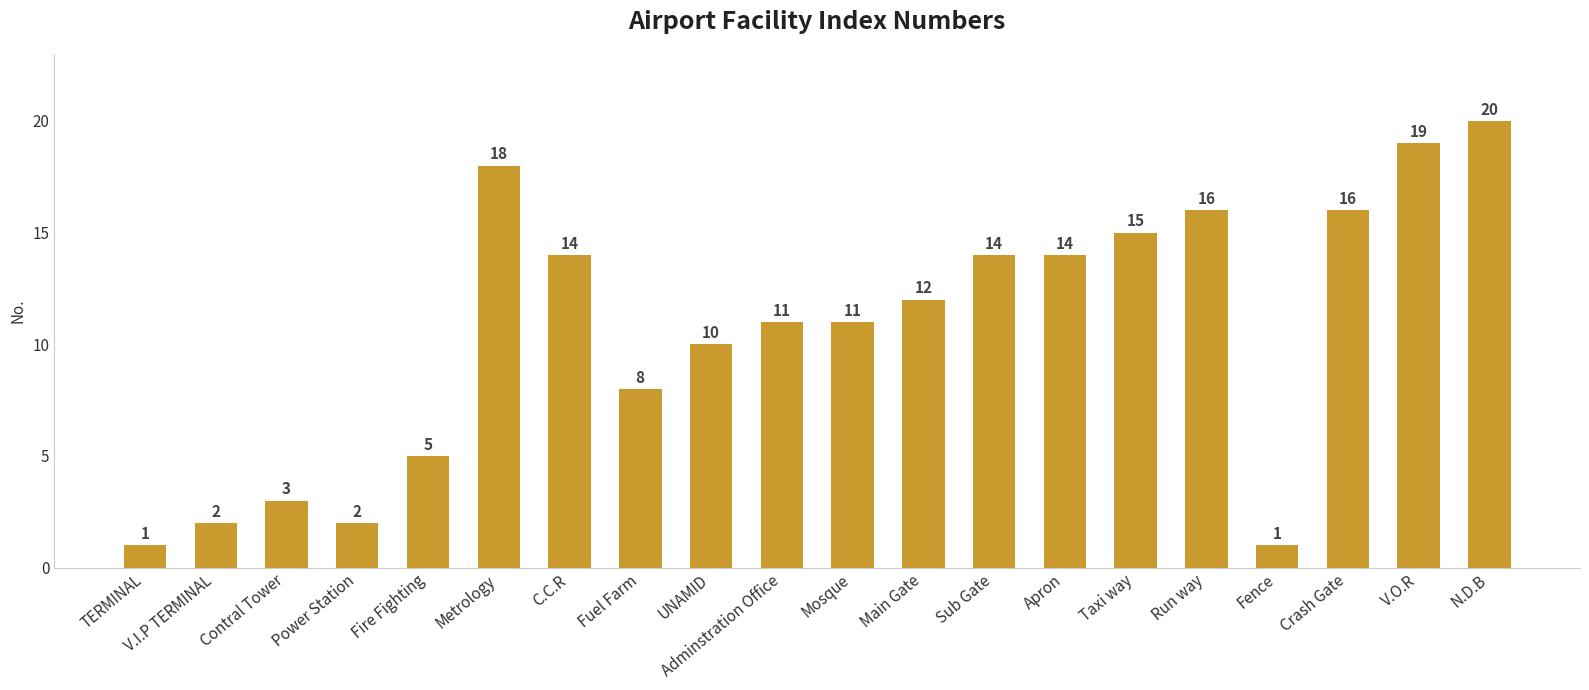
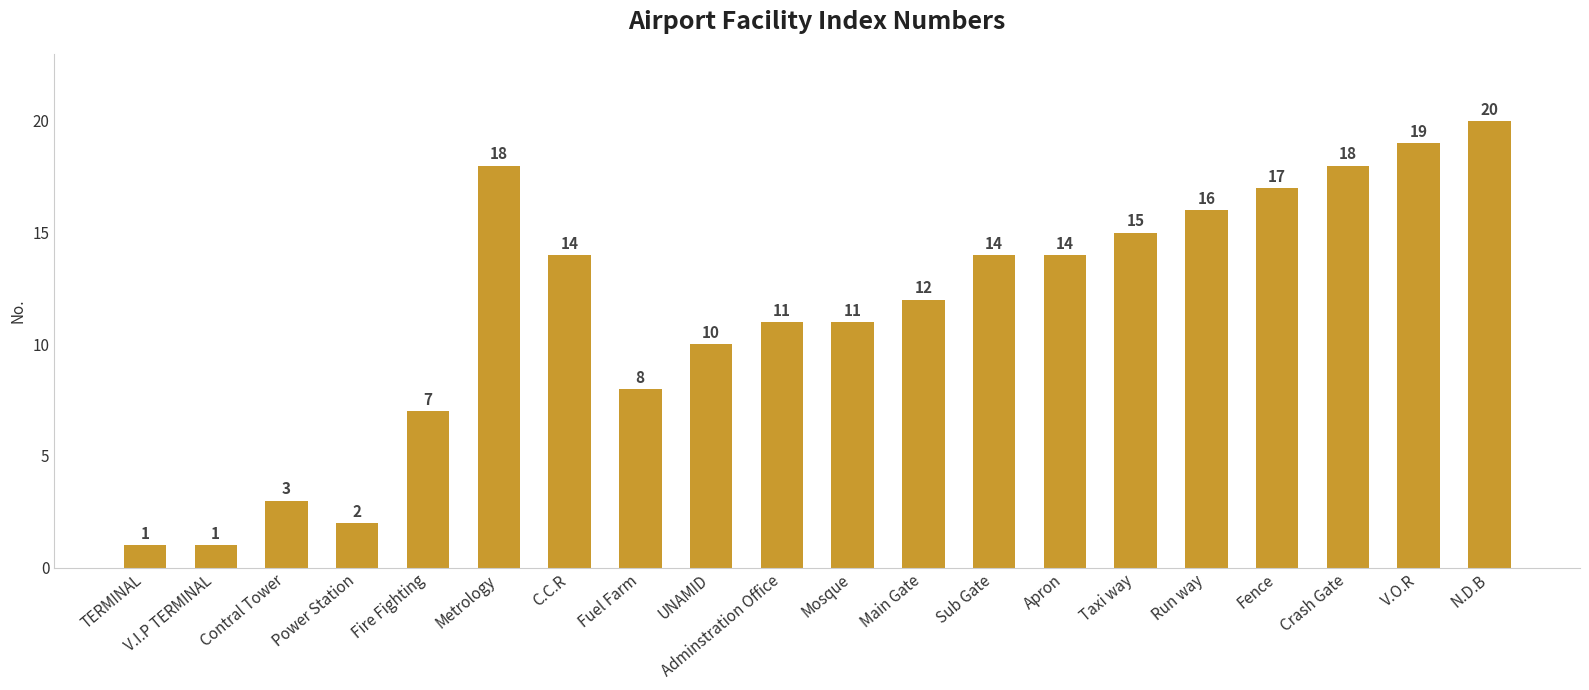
  {
    "TERMINAL": 1,
-   "V.I.P TERMINAL": 2,
+   "V.I.P TERMINAL": 1,
    "Contral Tower": 3,
    "Power Station": 2,
-   "Fire Fighting": 5,
+   "Fire Fighting": 7,
    "Metrology": 18,
    "C.C.R": 14,
    "Fuel Farm": 8,
    "UNAMID": 10,
    "Adminstration Office": 11,
    "Mosque": 11,
    "Main Gate": 12,
    "Sub Gate": 14,
    "Apron": 14,
    "Taxi way": 15,
    "Run way": 16,
-   "Fence": 1,
-   "Crash Gate": 16,
+   "Fence": 17,
+   "Crash Gate": 18,
    "V.O.R": 19,
    "N.D.B": 20
  }
